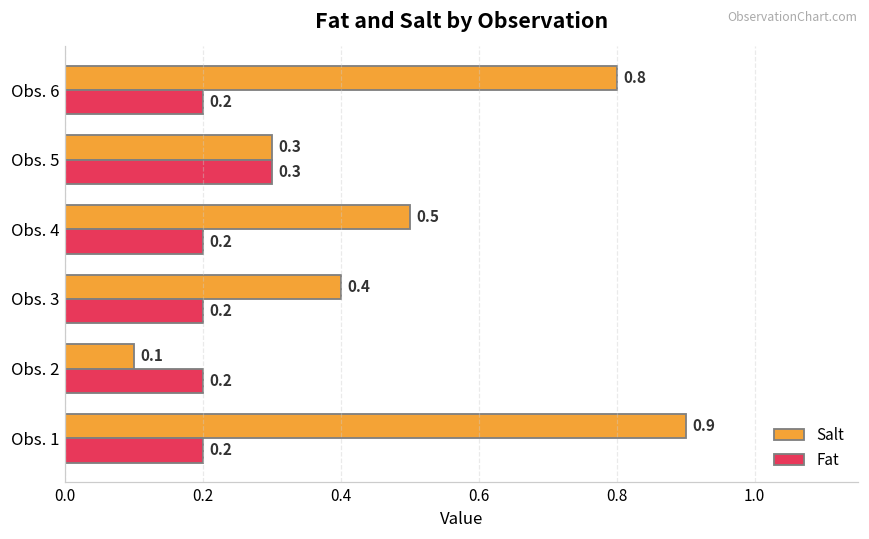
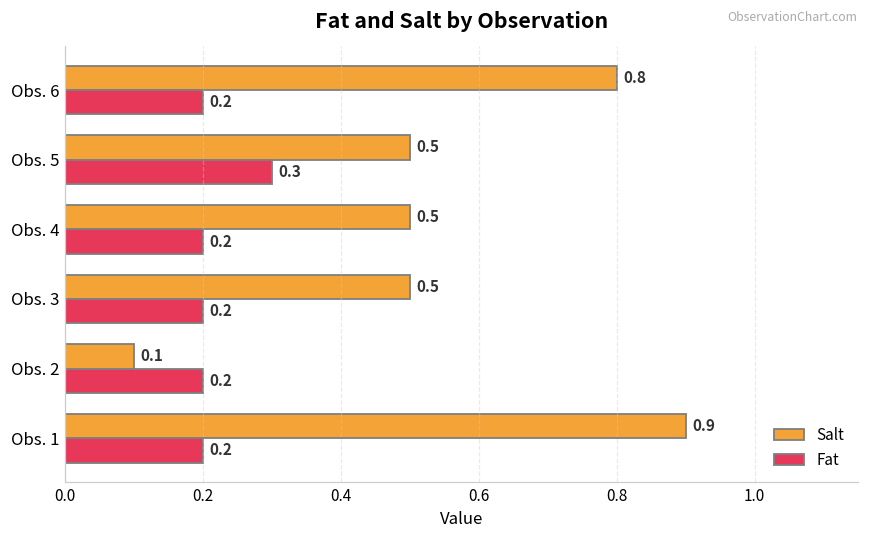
  {
    "Salt": {
      "Obs. 6": 0.8,
-     "Obs. 5": 0.3,
+     "Obs. 5": 0.5,
      "Obs. 4": 0.5,
-     "Obs. 3": 0.4,
+     "Obs. 3": 0.5,
      "Obs. 2": 0.1,
      "Obs. 1": 0.9
    },
    "Fat": {
      "Obs. 6": 0.2,
      "Obs. 5": 0.3,
      "Obs. 4": 0.2,
      "Obs. 3": 0.2,
      "Obs. 2": 0.2,
      "Obs. 1": 0.2
    }
  }
